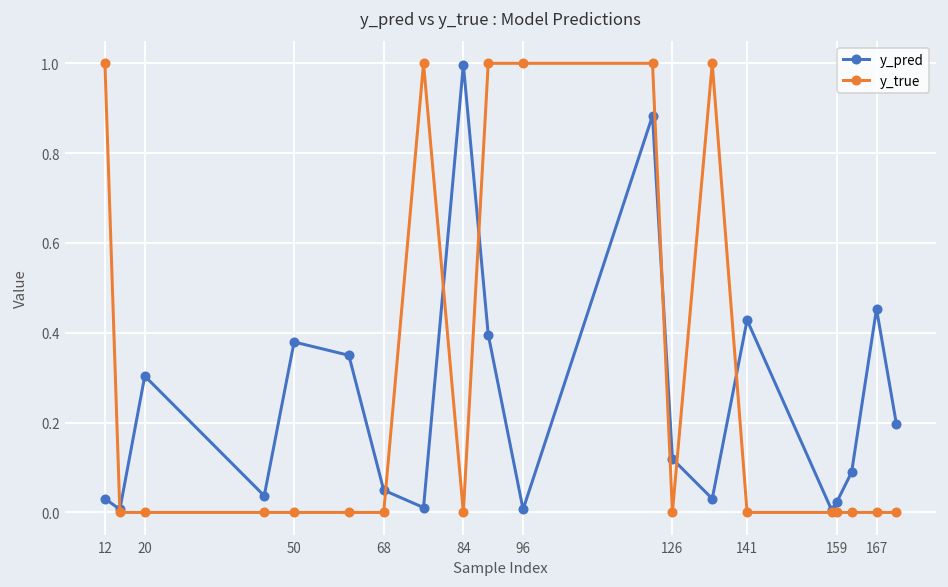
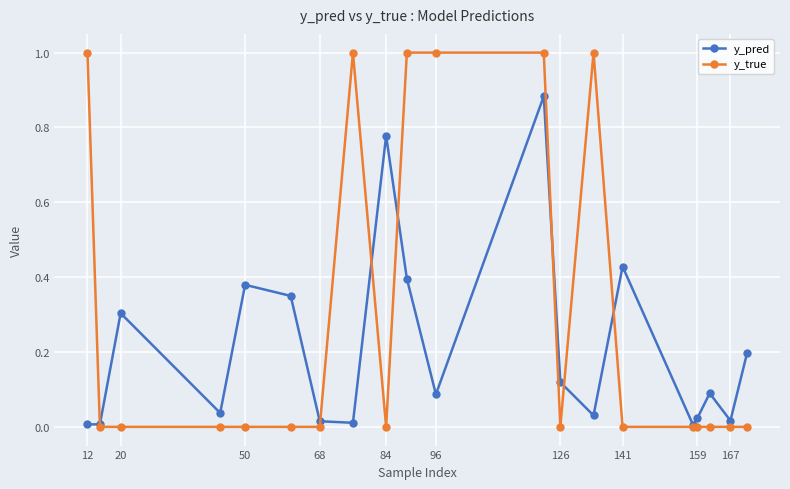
  {
    "y_pred": {
-     "12": 0.03,
+     "12": 0.01,
      "20": 0.30,
      "50": 0.38,
-     "68": 0.05,
-     "84": 1.00,
-     "96": 0.01,
+     "68": 0.02,
+     "84": 0.78,
+     "96": 0.09,
      "126": 0.12,
      "141": 0.43,
      "159": 0.02,
-     "167": 0.45
+     "167": 0.02
    },
    "y_true": {
      "12": 1.00,
      "20": 0.00,
      "50": 0.00,
      "68": 0.00,
      "84": 0.00,
      "96": 1.00,
      "126": 0.00,
      "141": 0.00,
      "159": 0.00,
      "167": 0.00
    }
  }
